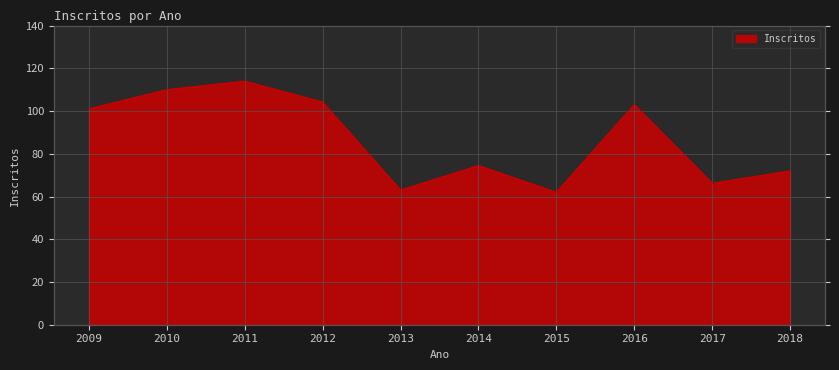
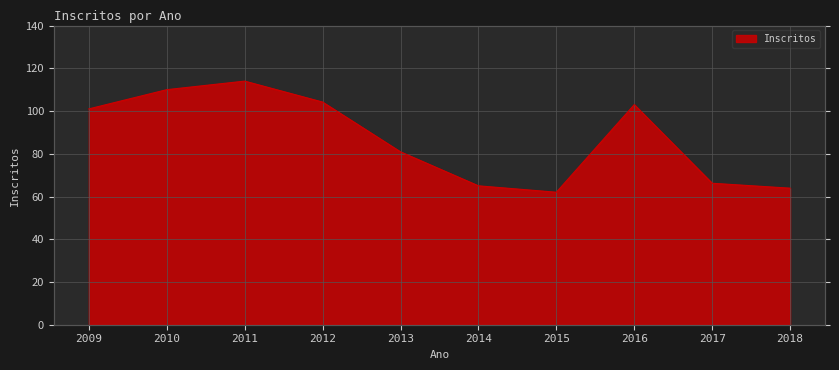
  {
    "2009": 101,
    "2010": 110,
    "2011": 114,
    "2012": 104,
-   "2013": 63,
-   "2014": 75,
+   "2013": 81,
+   "2014": 65,
    "2015": 62,
    "2016": 103,
    "2017": 66,
-   "2018": 72
+   "2018": 64
  }
